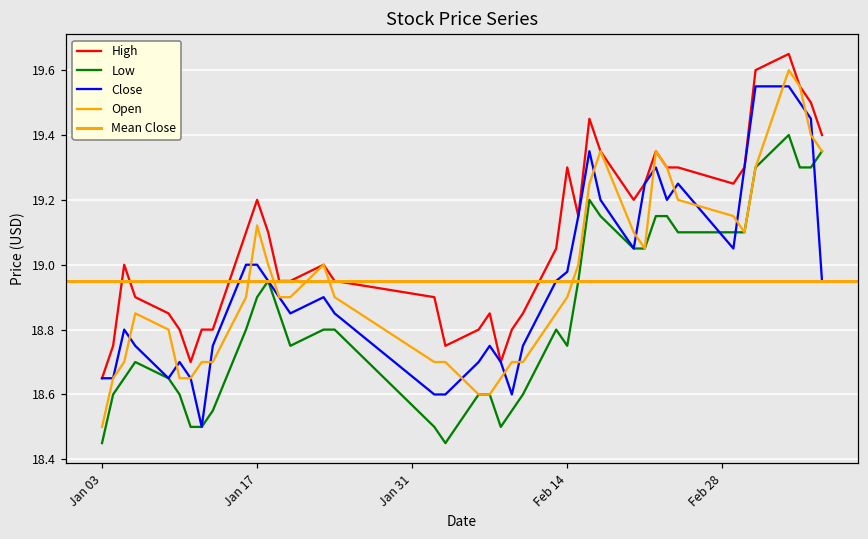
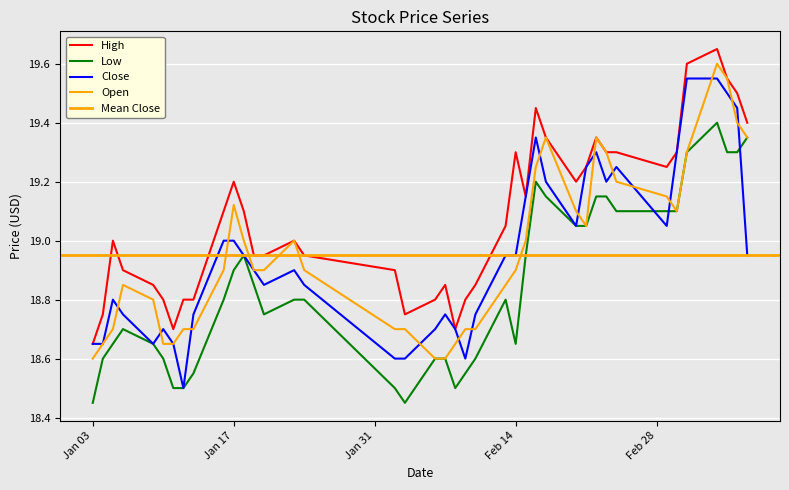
  {
    "High": {
      "Jan 17": 19.20,
      "Feb 14": 19.30
    },
    "Low": {
      "Jan 03": 18.45,
      "Jan 17": 18.90,
-     "Feb 14": 18.75
+     "Feb 14": 18.65
    },
    "Close": {
      "Jan 17": 19.00,
-     "Feb 14": 18.98
+     "Feb 14": 18.95
    },
    "Open": {
-     "Jan 03": 18.5,
+     "Jan 03": 18.6,
      "Jan 17": 19.12,
      "Feb 14": 18.9
    }
  }
